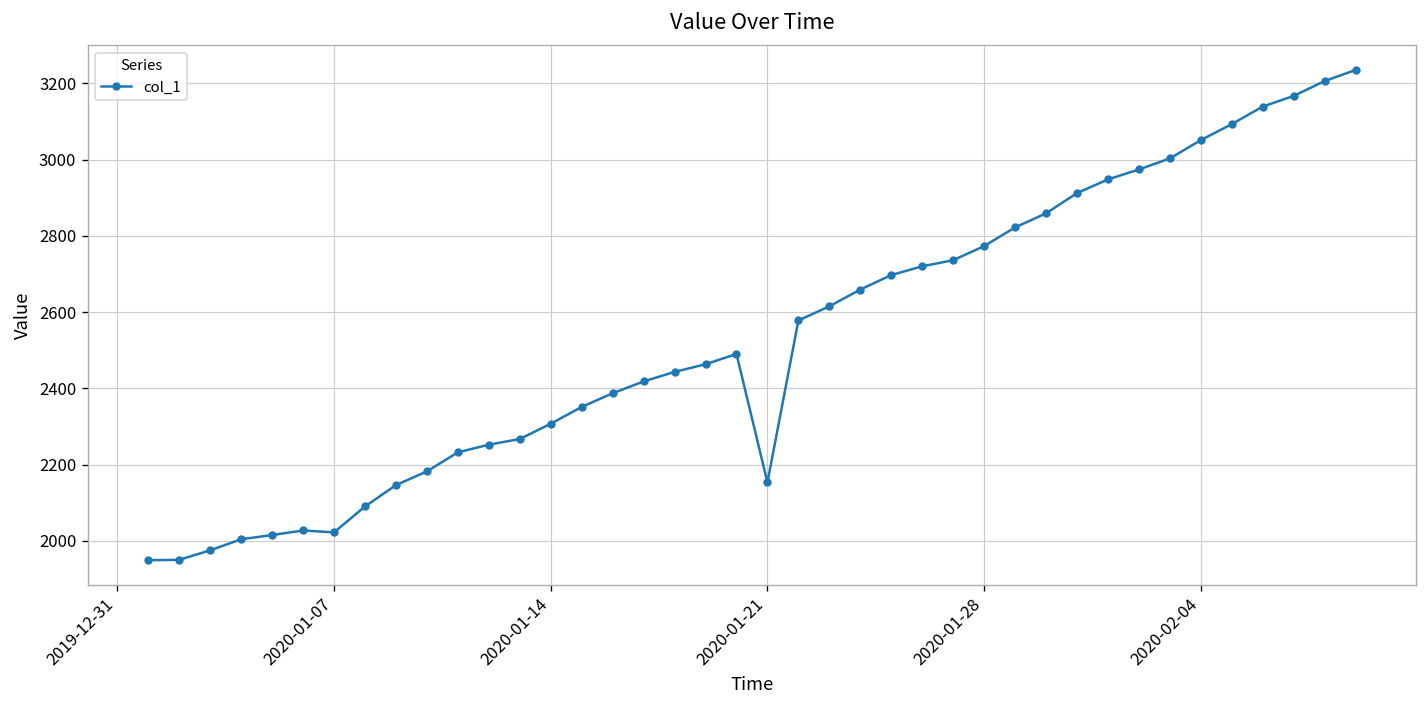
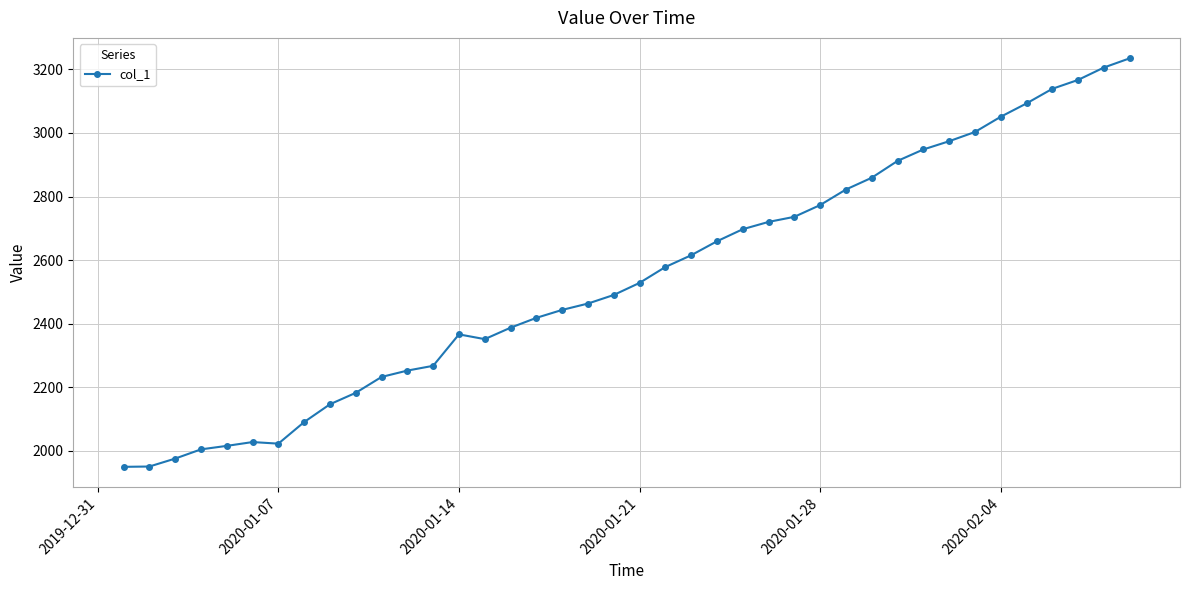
  {
    "2020-01-07": 2020,
-   "2020-01-14": 2310,
-   "2020-01-21": 2150,
+   "2020-01-14": 2370,
+   "2020-01-21": 2530,
    "2020-01-28": 2770,
    "2020-02-04": 3050
  }
